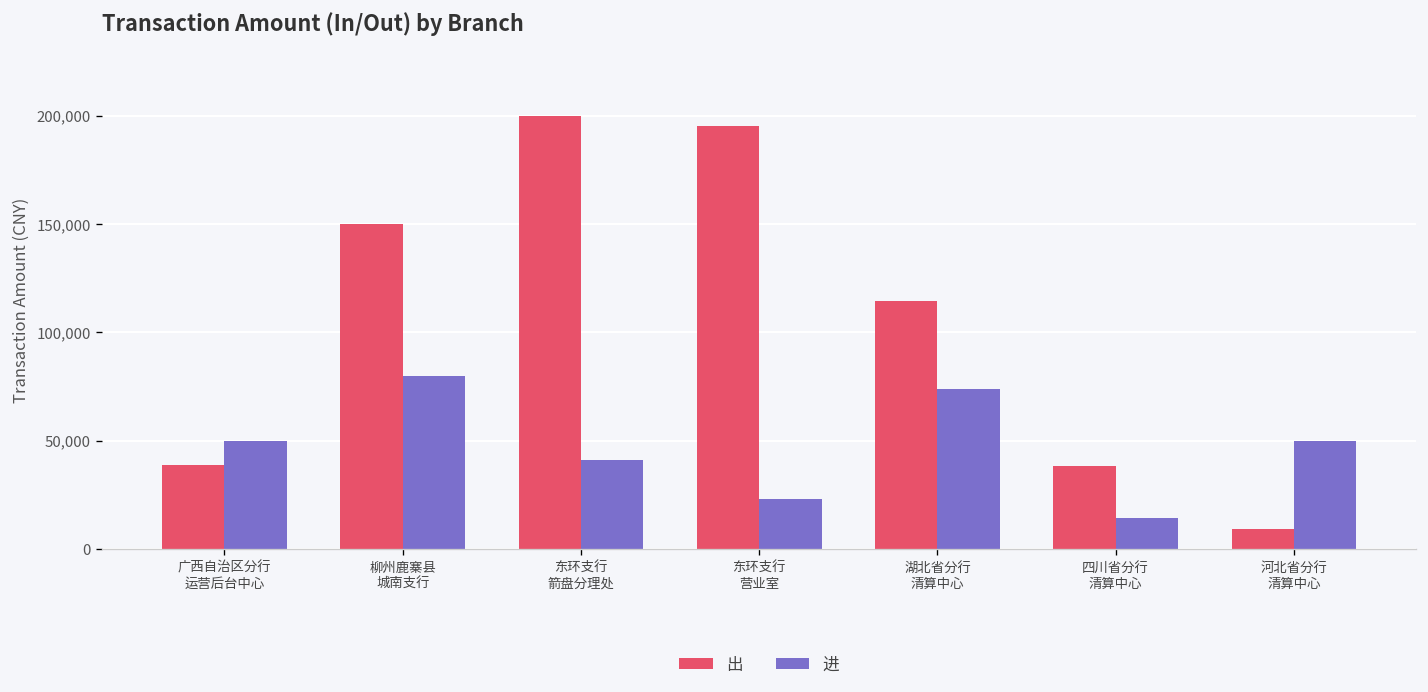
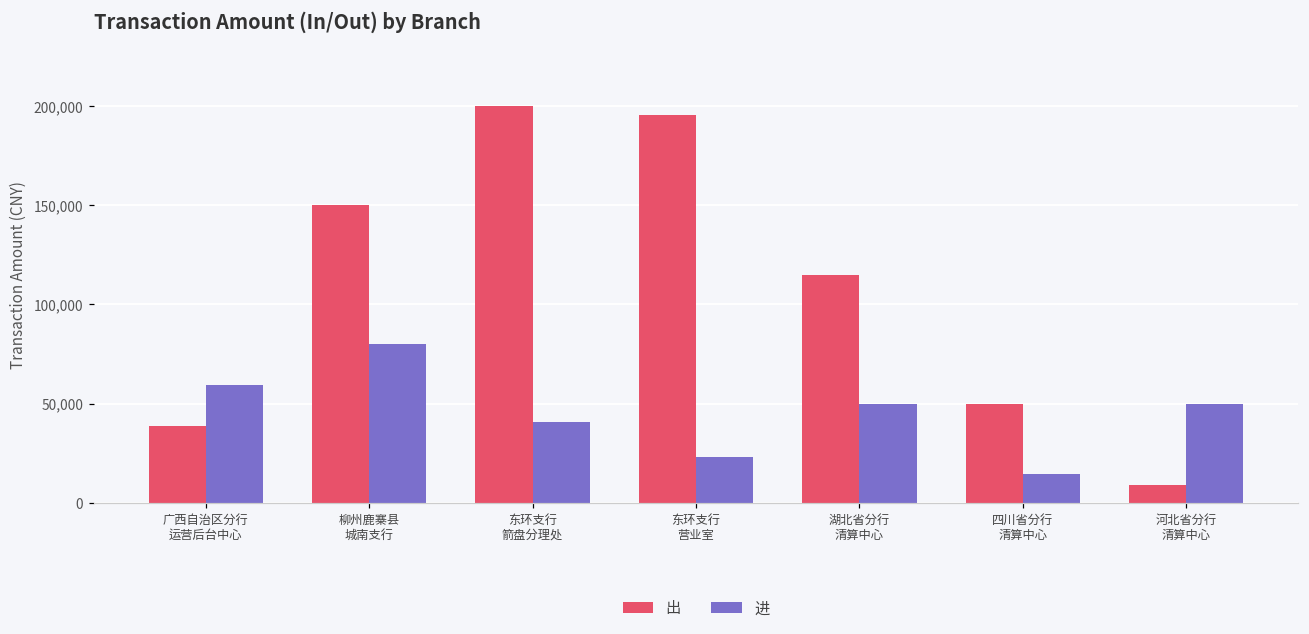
  {
    "出": {
      "广西自治区分行 运营后台中心": "39,000",
      "柳州鹿寨县 城南支行": "150,000",
      "东环支行 箭盘分理处": "200,000",
      "东环支行 营业室": "195,000",
      "湖北省分行 清算中心": "115,000",
-     "四川省分行 清算中心": "38,000",
+     "四川省分行 清算中心": "50,000",
      "河北省分行 清算中心": "9,000"
    },
    "进": {
-     "广西自治区分行 运营后台中心": "50,000",
+     "广西自治区分行 运营后台中心": "59,000",
      "柳州鹿寨县 城南支行": "80,000",
      "东环支行 箭盘分理处": "41,000",
      "东环支行 营业室": "23,000",
-     "湖北省分行 清算中心": "74,000",
+     "湖北省分行 清算中心": "50,000",
      "四川省分行 清算中心": "14,000",
      "河北省分行 清算中心": "50,000"
    }
  }
